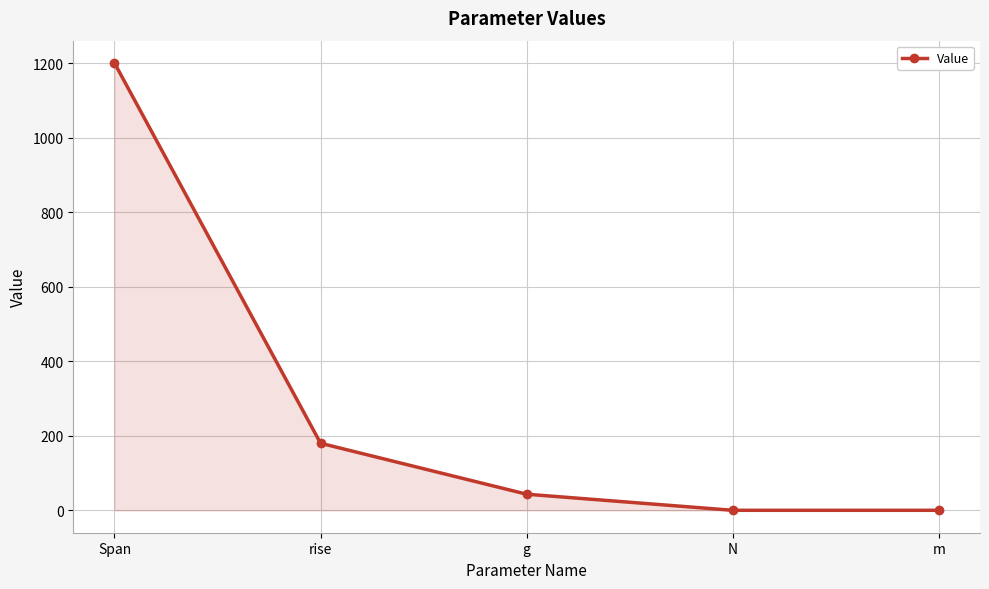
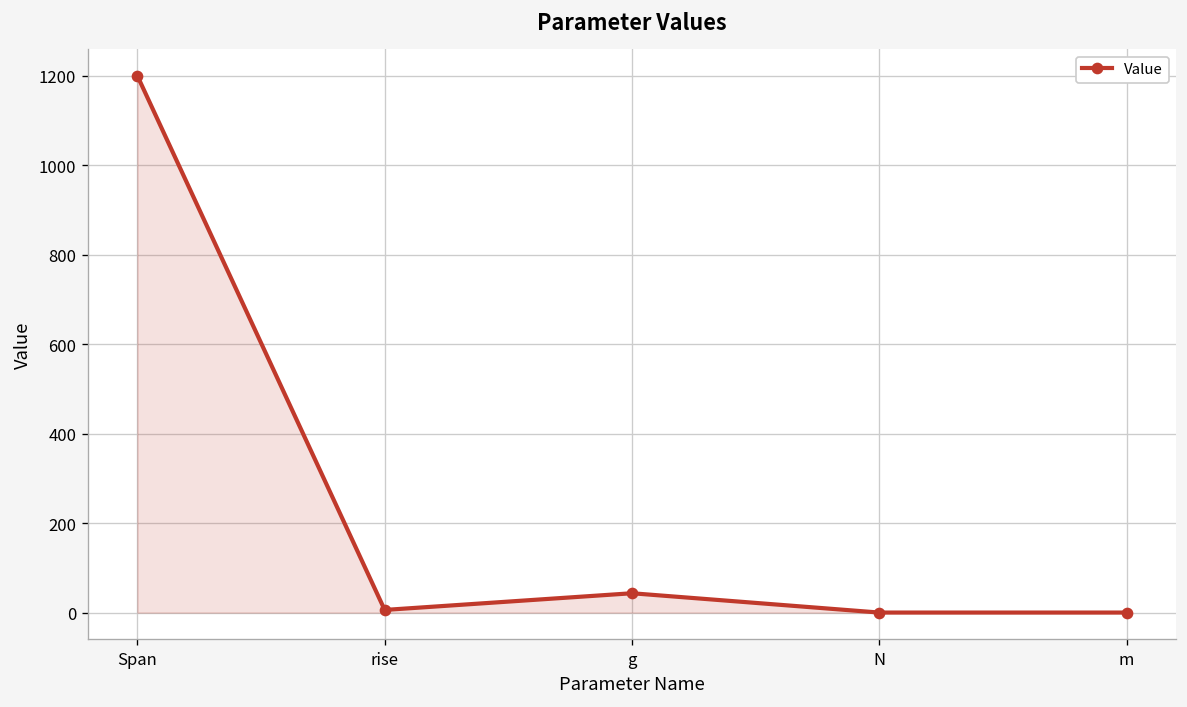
  {
    "Span": 1200,
-   "rise": 180,
+   "rise": 10,
    "g": 40,
    "N": 0,
    "m": 0
  }
